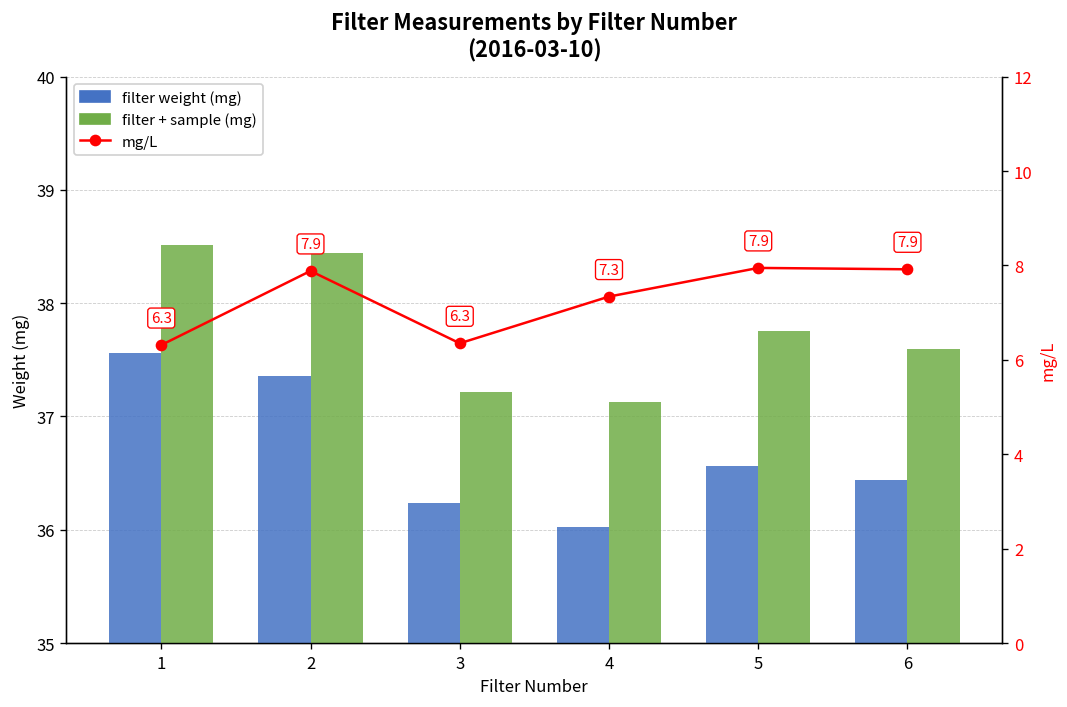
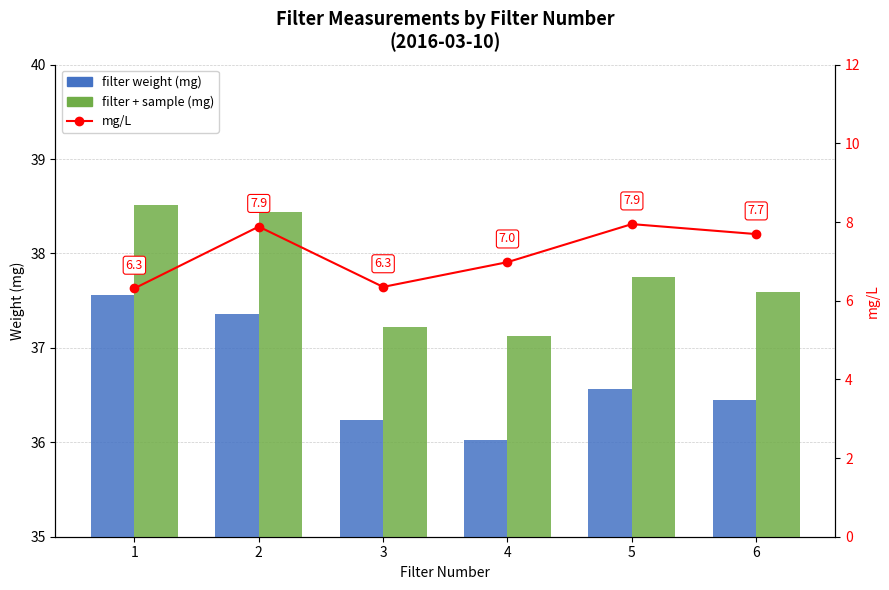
  {
    "mg/L": {
-     "4": 7.3,
-     "6": 7.9
+     "4": 7.0,
+     "6": 7.7
    }
  }
